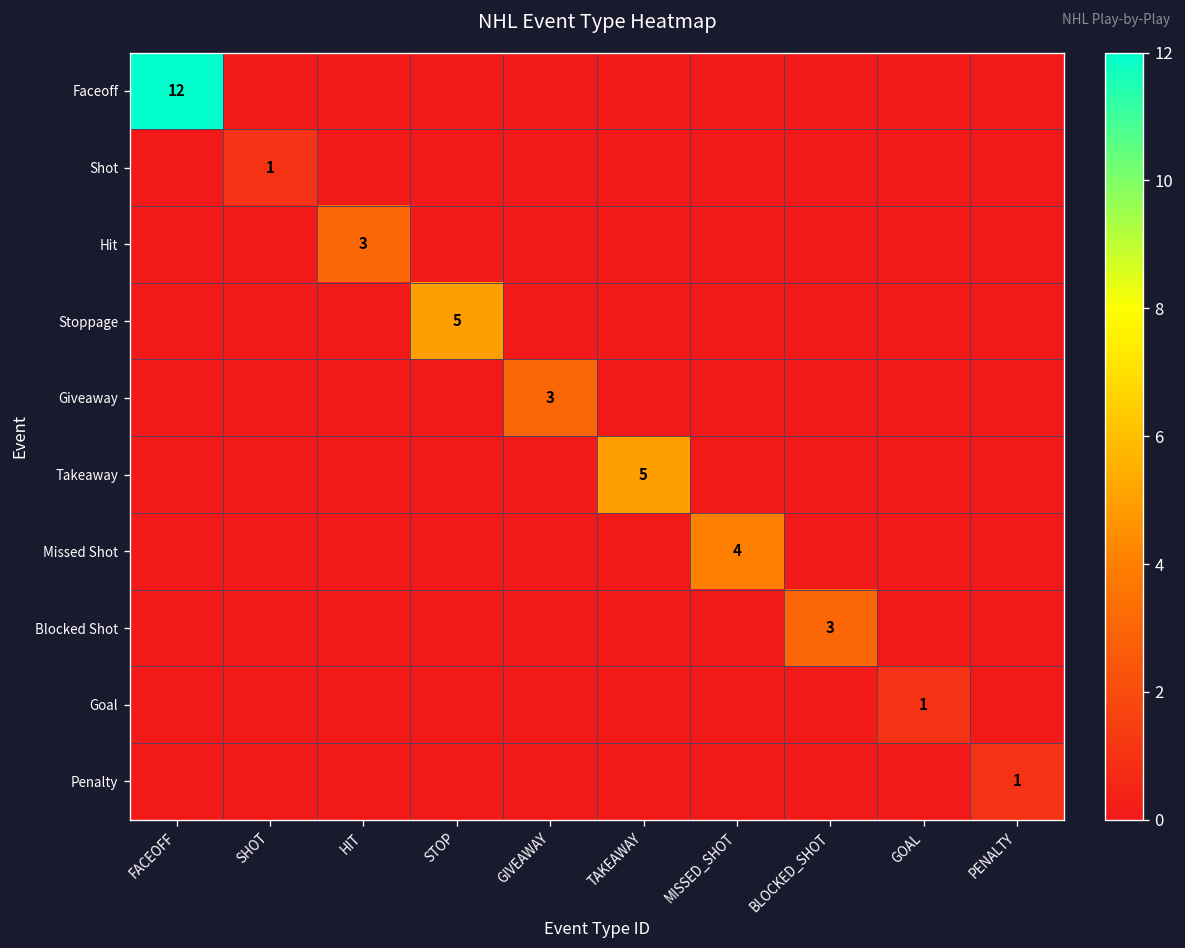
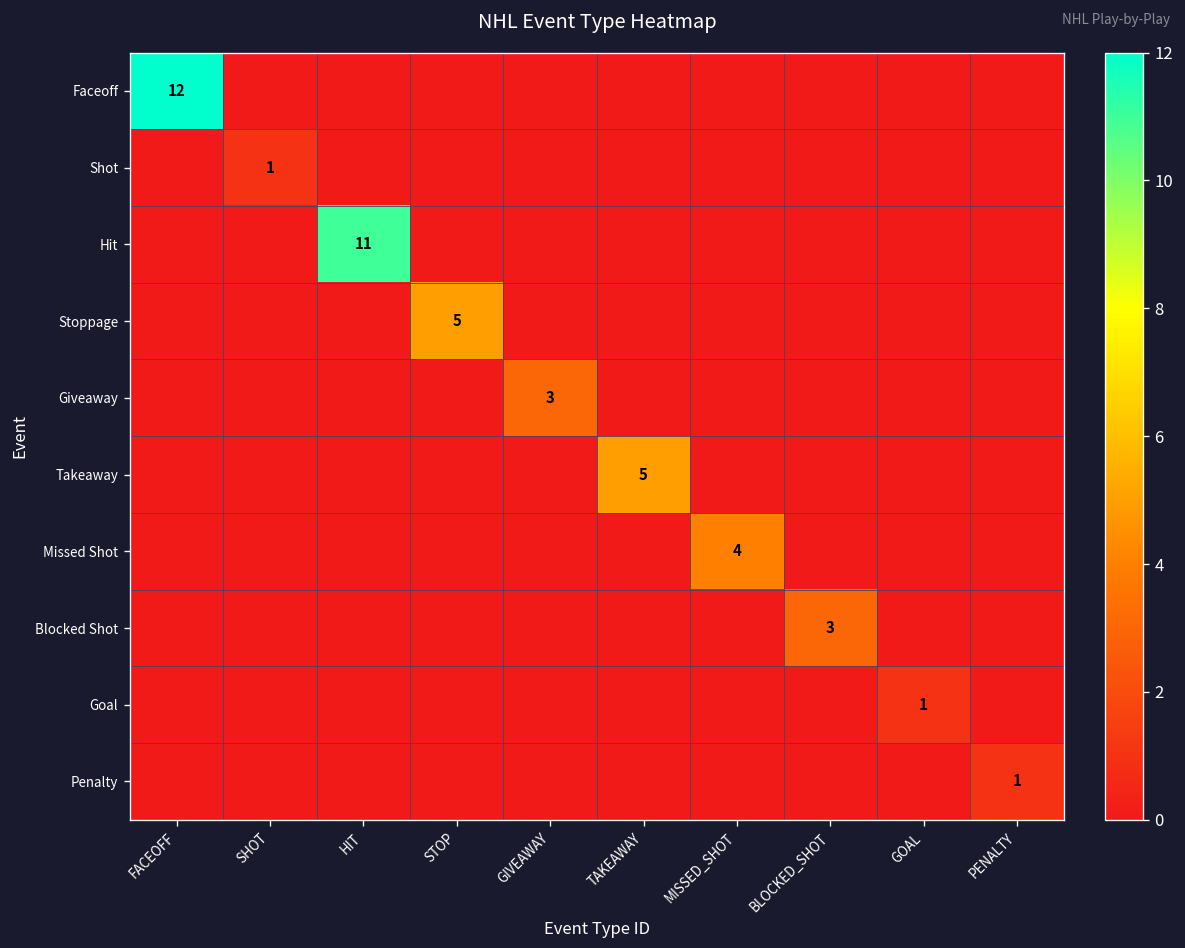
  {
    "Faceoff": {
      "FACEOFF": 12
    },
    "Shot": {
      "SHOT": 1
    },
    "Hit": {
-     "HIT": 3
+     "HIT": 11
    },
    "Stoppage": {
      "STOP": 5
    },
    "Giveaway": {
      "GIVEAWAY": 3
    },
    "Takeaway": {
      "TAKEAWAY": 5
    },
    "Missed Shot": {
      "MISSED_SHOT": 4
    },
    "Blocked Shot": {
      "BLOCKED_SHOT": 3
    },
    "Goal": {
      "GOAL": 1
    },
    "Penalty": {
      "PENALTY": 1
    }
  }
